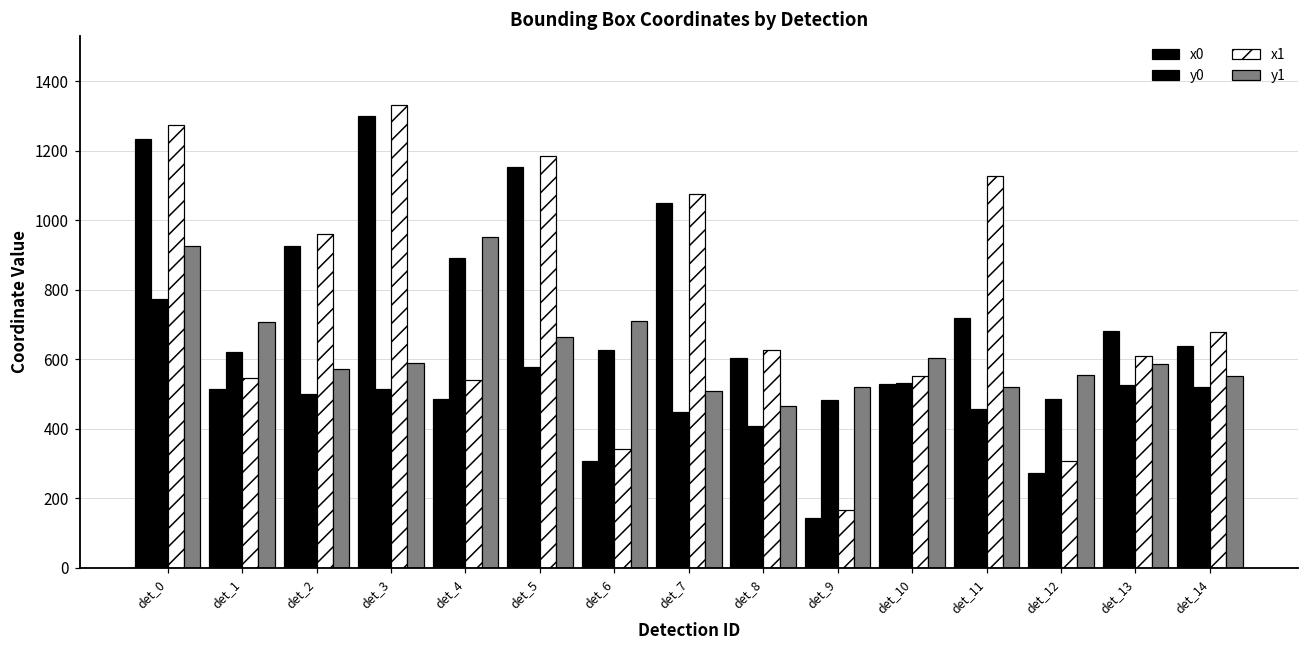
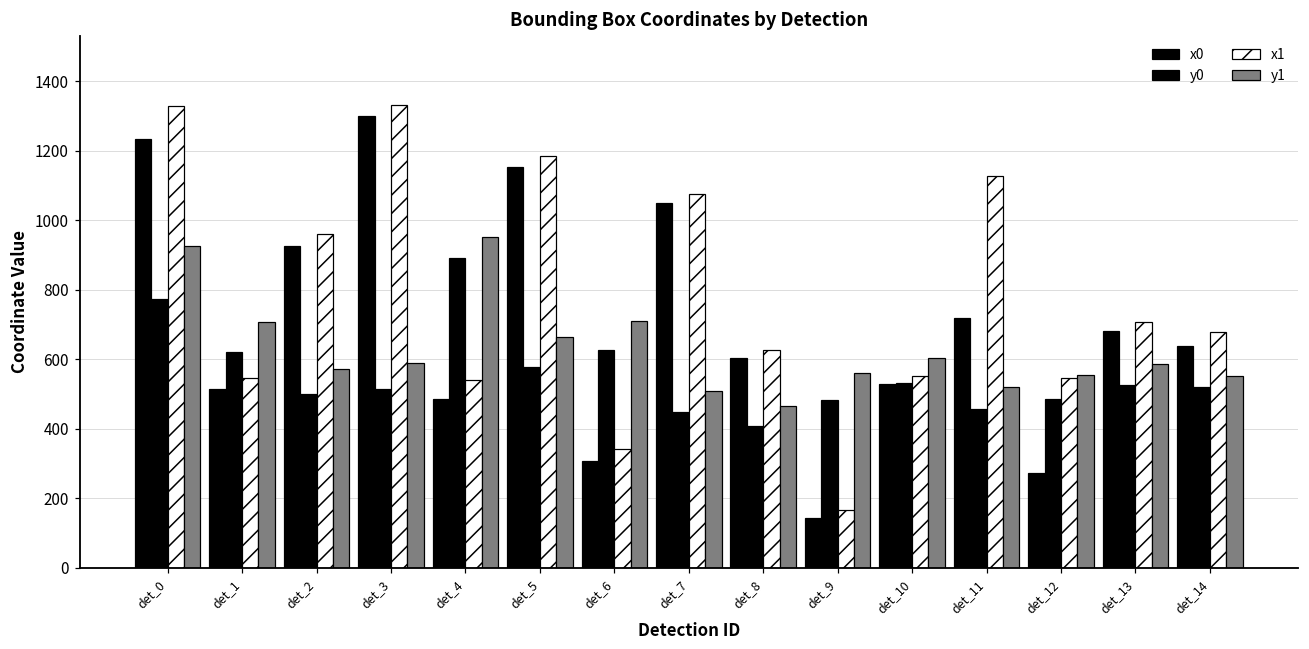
  {
    "x1": {
-     "det_0": 1270,
+     "det_0": 1330,
      "det_1": 550,
      "det_2": 960,
      "det_3": 1330,
      "det_4": 540,
      "det_5": 1180,
      "det_6": 340,
      "det_7": 1080,
      "det_8": 630,
      "det_9": 170,
      "det_10": 550,
      "det_11": 1130,
-     "det_12": 310,
-     "det_13": 610,
+     "det_12": 540,
+     "det_13": 710,
      "det_14": 680
    },
    "y1": {
      "det_0": 930,
      "det_1": 710,
      "det_2": 570,
      "det_3": 590,
      "det_4": 950,
      "det_5": 660,
      "det_6": 710,
      "det_7": 510,
      "det_8": 470,
-     "det_9": 520,
+     "det_9": 560,
      "det_10": 600,
      "det_11": 520,
      "det_12": 550,
      "det_13": 580,
      "det_14": 550
    }
  }
